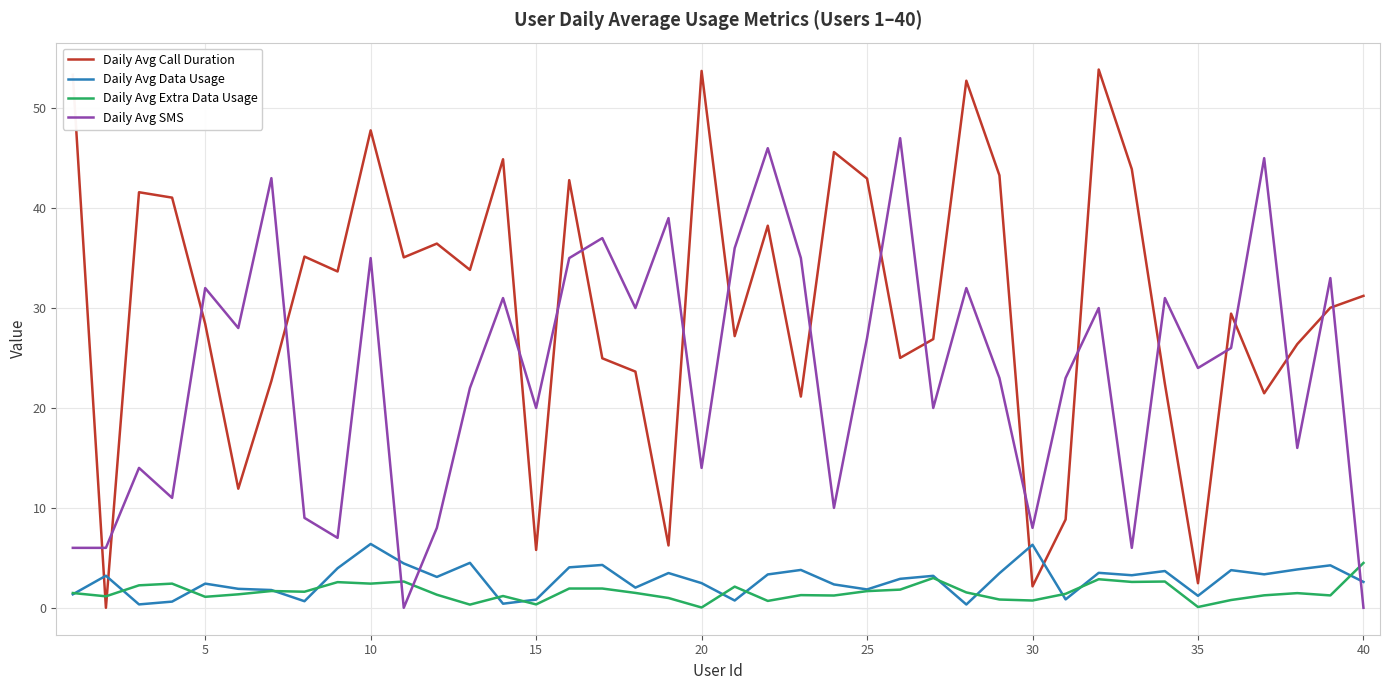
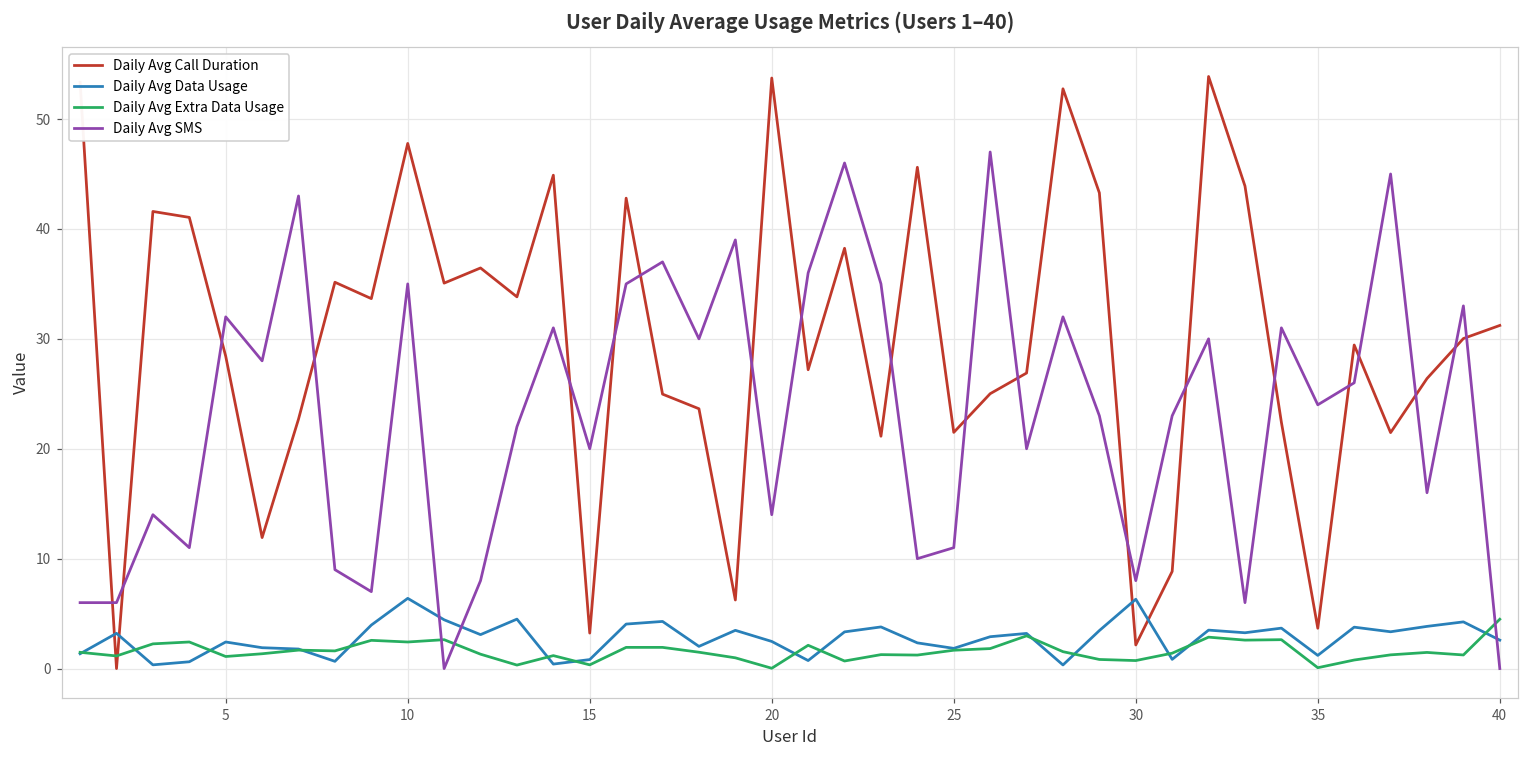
  {
    "Daily Avg Call Duration": {
      "5": 28,
      "10": 48,
-     "15": 6,
+     "15": 3,
      "20": 54,
-     "25": 43,
+     "25": 21,
      "30": 2,
-     "35": 2,
+     "35": 4,
      "40": 31
    },
    "Daily Avg Data Usage": {
      "5": 2,
      "10": 6,
      "15": 1,
      "20": 2,
      "30": 6,
      "35": 1,
      "40": 3
    },
    "Daily Avg Extra Data Usage": {
      "5": 1,
      "10": 2,
      "15": 0,
      "20": 0,
      "30": 1,
      "35": 0,
      "40": 4
    },
    "Daily Avg SMS": {
      "5": 32,
      "10": 35,
      "15": 20,
      "20": 14,
-     "25": 27,
+     "25": 11,
      "30": 8,
      "35": 24,
      "40": 0
    }
  }
